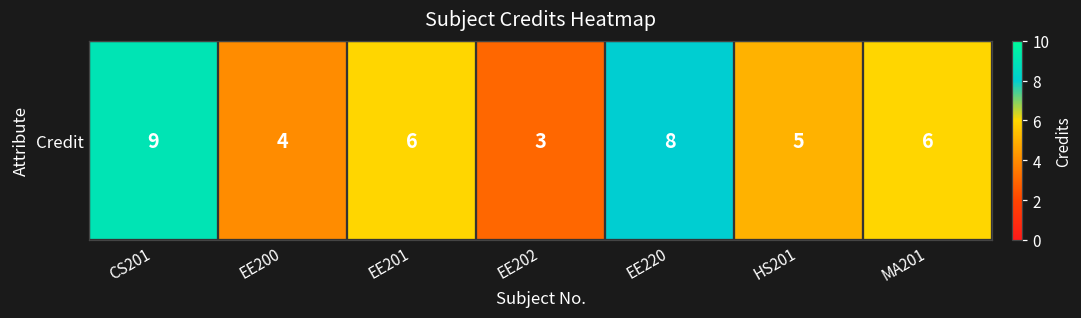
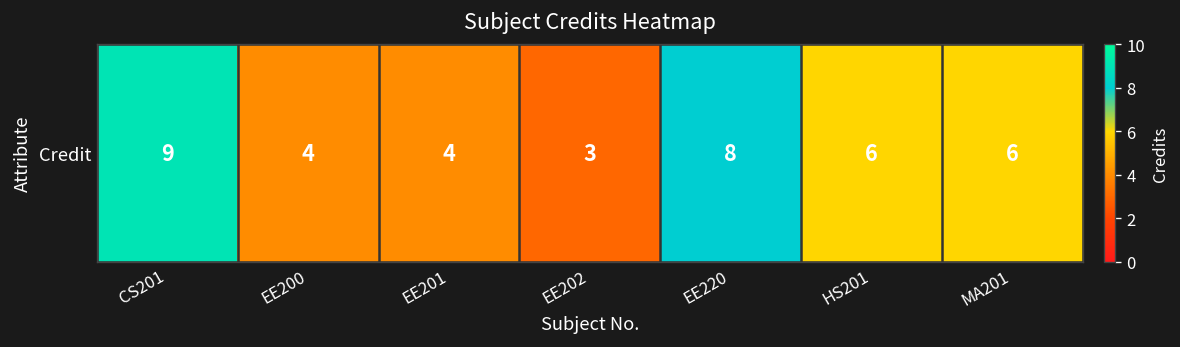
  {
    "Credit": {
      "CS201": 9,
      "EE200": 4,
-     "EE201": 6,
+     "EE201": 4,
      "EE202": 3,
      "EE220": 8,
-     "HS201": 5,
+     "HS201": 6,
      "MA201": 6
    }
  }
